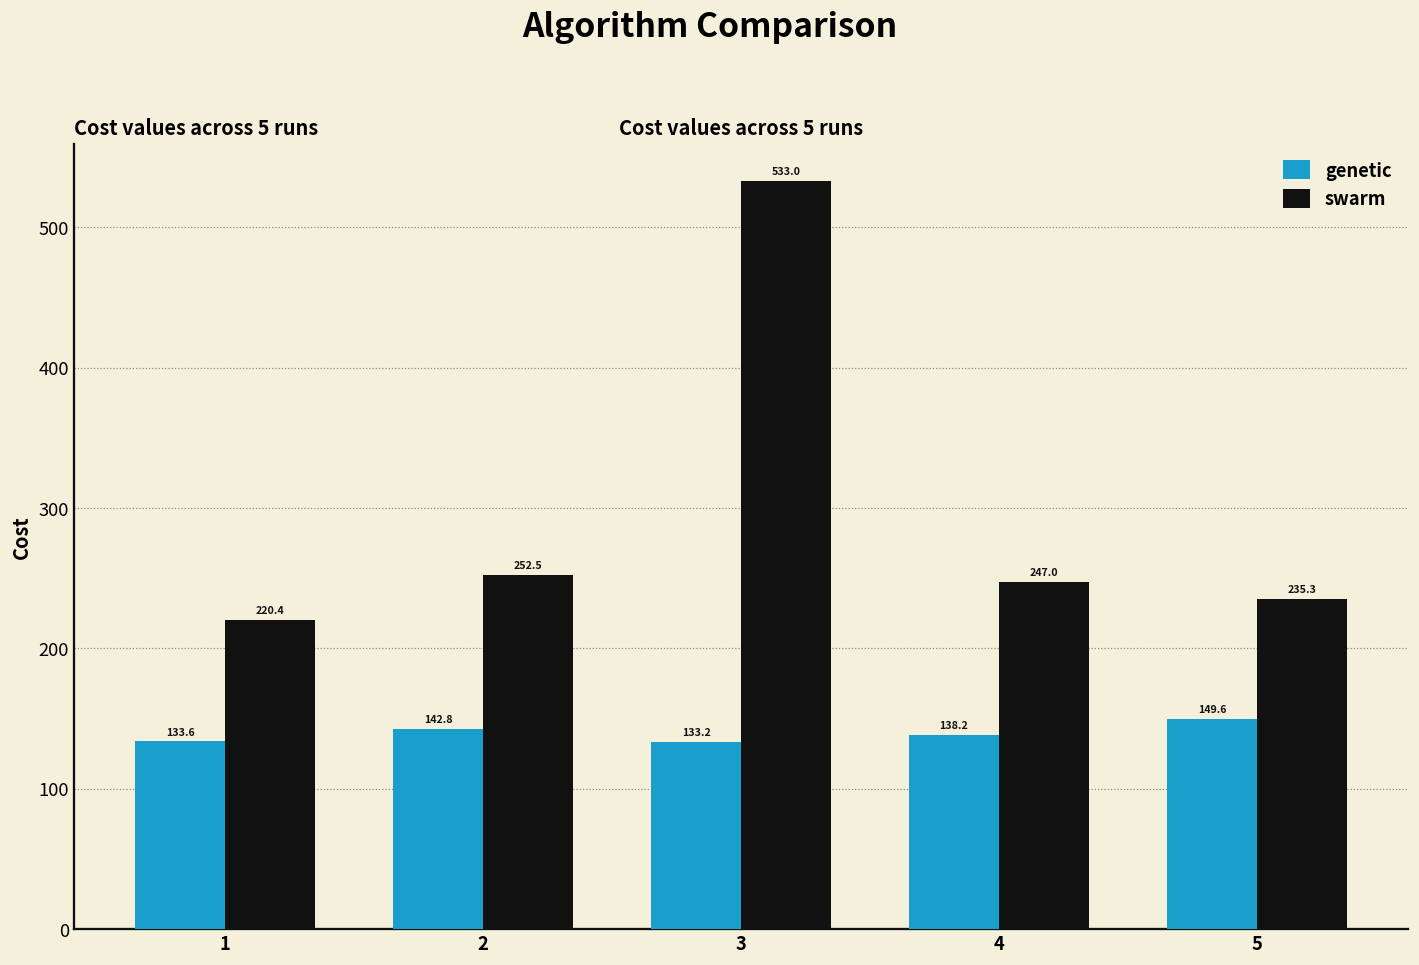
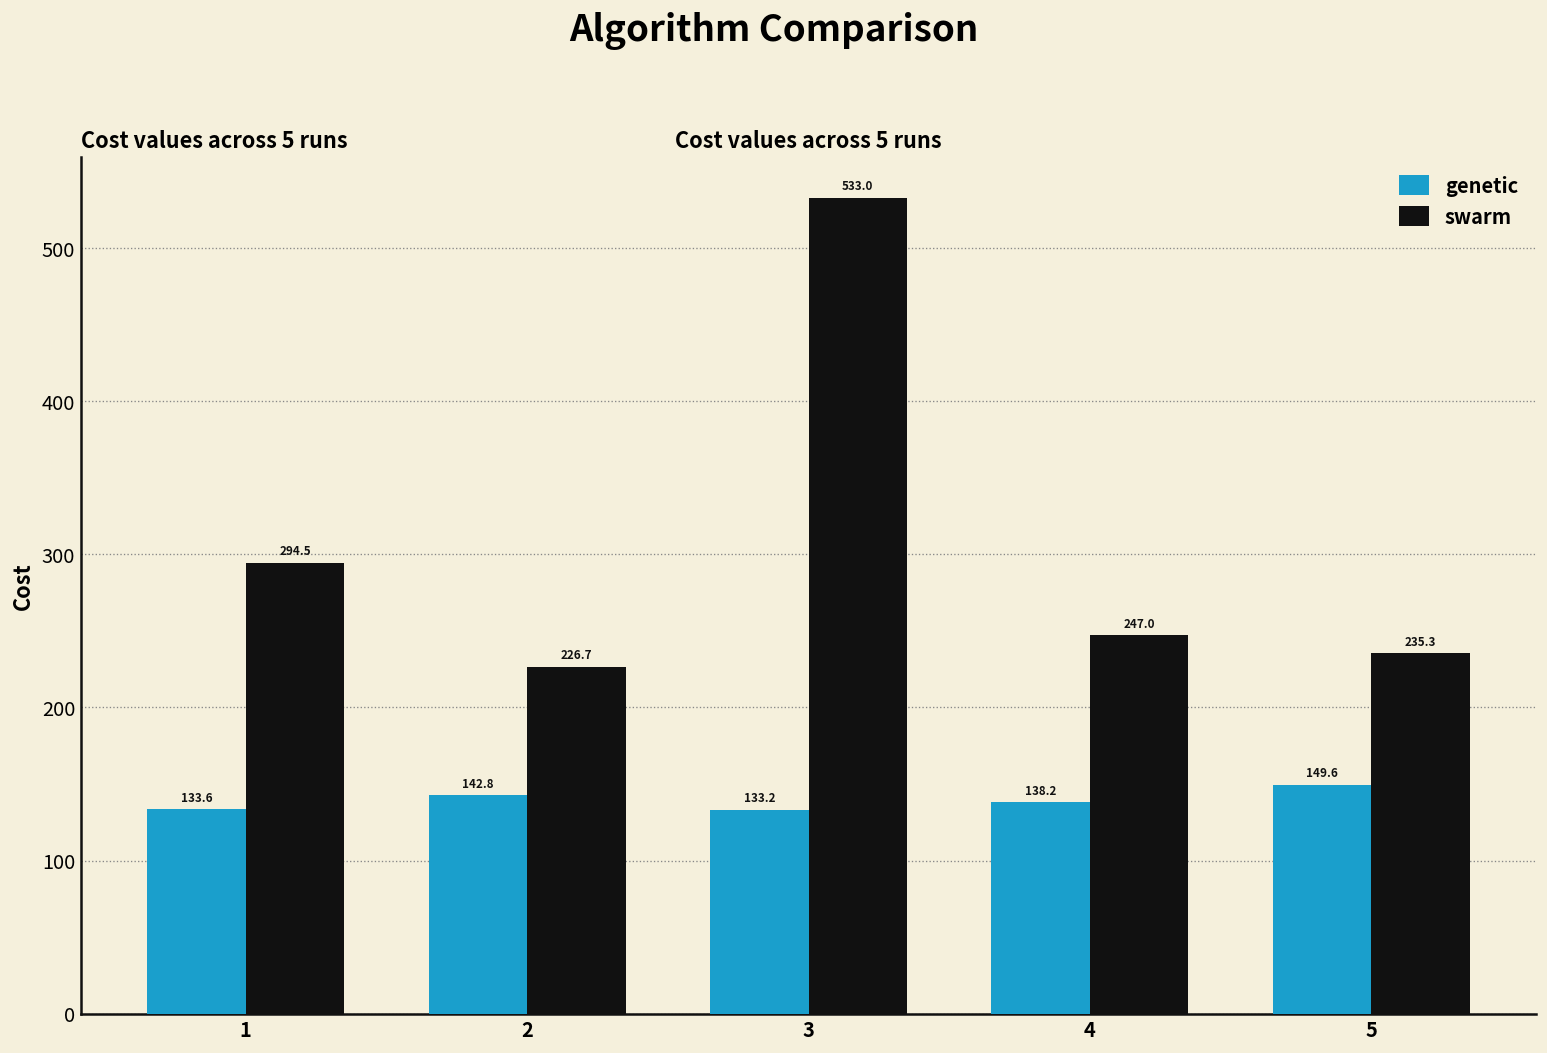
  {
    "genetic": {
      "1": 133.6,
      "2": 142.8,
      "3": 133.2,
      "4": 138.2,
      "5": 149.6
    },
    "swarm": {
-     "1": 220.4,
-     "2": 252.5,
+     "1": 294.5,
+     "2": 226.7,
      "3": 533.0,
      "4": 247.0,
      "5": 235.3
    }
  }
